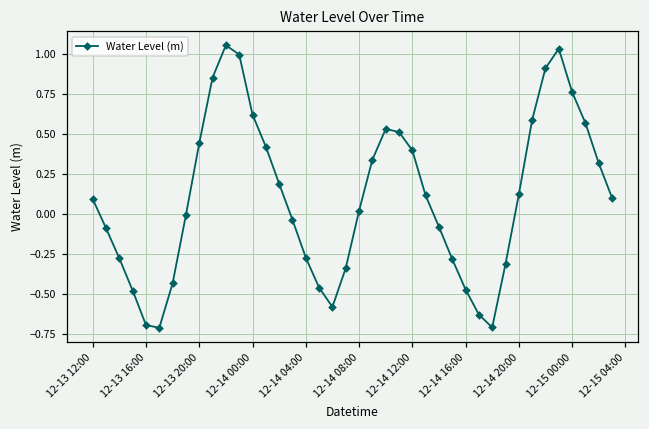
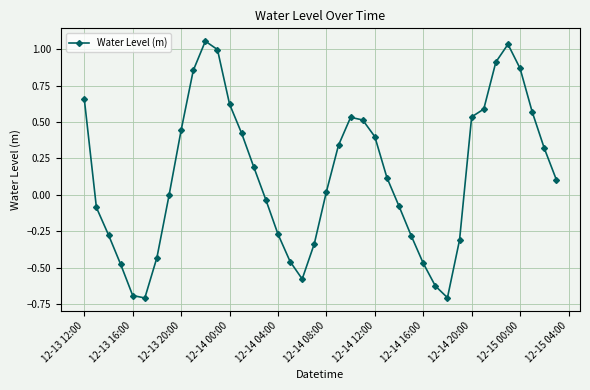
  {
-   "12-13 12:00": 0.10,
+   "12-13 12:00": 0.66,
    "12-13 16:00": -0.69,
    "12-13 20:00": 0.44,
    "12-14 00:00": 0.62,
    "12-14 04:00": -0.27,
    "12-14 08:00": 0.02,
    "12-14 12:00": 0.40,
    "12-14 16:00": -0.47,
-   "12-14 20:00": 0.12,
-   "12-15 00:00": 0.76
+   "12-14 20:00": 0.54,
+   "12-15 00:00": 0.87
  }
